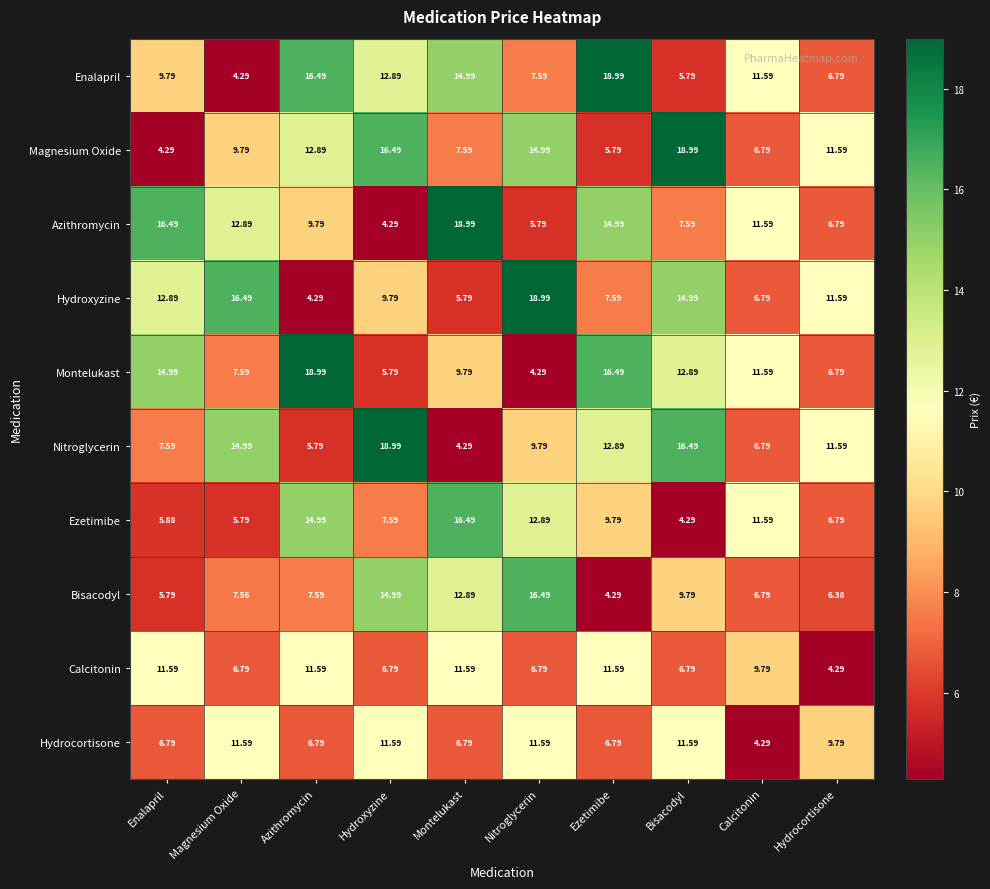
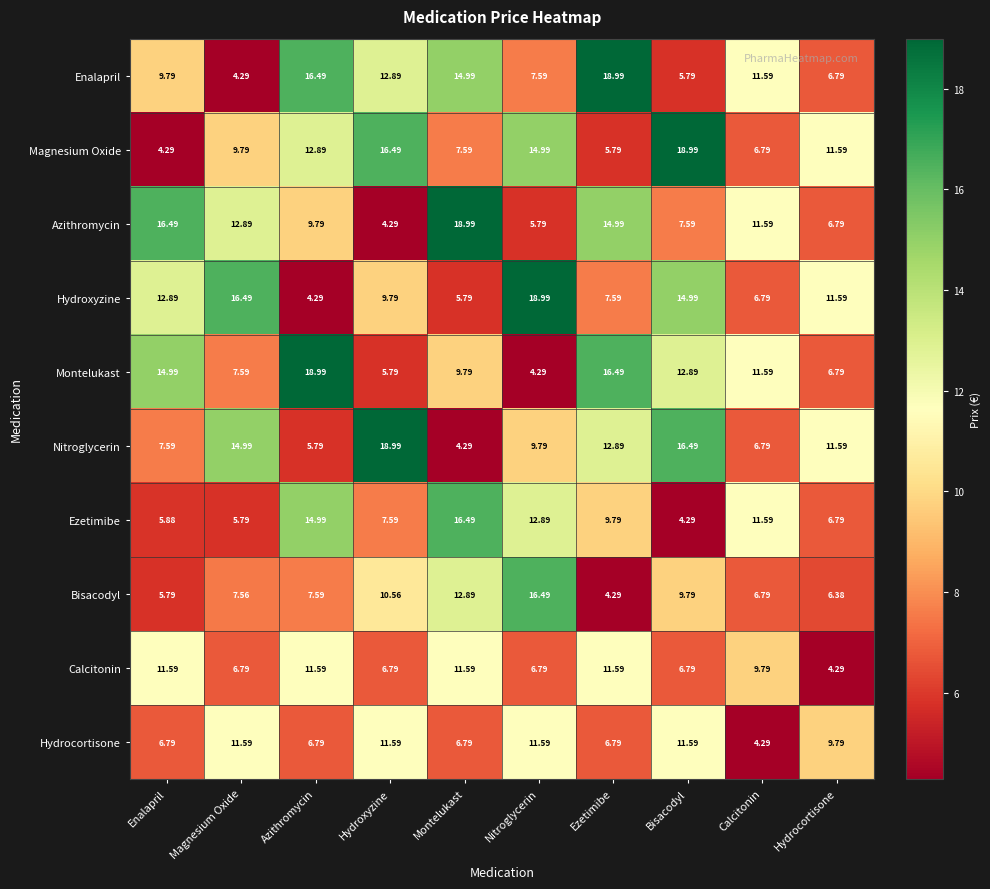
  {
    "Enalapril": {
      "Enalapril": 9.79,
      "Magnesium Oxide": 4.29,
      "Azithromycin": 16.49,
      "Hydroxyzine": 12.89,
      "Montelukast": 14.99,
      "Nitroglycerin": 7.59,
      "Ezetimibe": 18.99,
      "Bisacodyl": 5.79,
      "Calcitonin": 11.59
    },
    "Magnesium Oxide": {
      "Enalapril": 4.29,
      "Magnesium Oxide": 9.79,
      "Azithromycin": 12.89,
      "Hydroxyzine": 16.49,
      "Montelukast": 7.59,
      "Nitroglycerin": 14.99,
      "Ezetimibe": 5.79,
      "Bisacodyl": 18.99,
      "Calcitonin": 6.79,
      "Hydrocortisone": 11.59
    },
    "Azithromycin": {
      "Enalapril": 16.49,
      "Magnesium Oxide": 12.89,
      "Azithromycin": 9.79,
      "Hydroxyzine": 4.29,
      "Montelukast": 18.99,
      "Nitroglycerin": 5.79,
      "Ezetimibe": 14.99,
      "Bisacodyl": 7.59,
      "Calcitonin": 11.59,
      "Hydrocortisone": 6.79
    },
    "Hydroxyzine": {
      "Enalapril": 12.89,
      "Magnesium Oxide": 16.49,
      "Azithromycin": 4.29,
      "Hydroxyzine": 9.79,
      "Montelukast": 5.79,
      "Nitroglycerin": 18.99,
      "Ezetimibe": 7.59,
      "Bisacodyl": 14.99,
      "Calcitonin": 6.79,
      "Hydrocortisone": 11.59
    },
    "Montelukast": {
      "Enalapril": 14.99,
      "Magnesium Oxide": 7.59,
      "Azithromycin": 18.99,
      "Hydroxyzine": 5.79,
      "Montelukast": 9.79,
      "Nitroglycerin": 4.29,
      "Ezetimibe": 16.49,
      "Bisacodyl": 12.89,
      "Calcitonin": 11.59,
      "Hydrocortisone": 6.79
    },
    "Nitroglycerin": {
      "Enalapril": 7.59,
      "Magnesium Oxide": 14.99,
      "Azithromycin": 5.79,
      "Hydroxyzine": 18.99,
      "Montelukast": 4.29,
      "Nitroglycerin": 9.79,
      "Ezetimibe": 12.89,
      "Bisacodyl": 16.49,
      "Calcitonin": 6.79,
      "Hydrocortisone": 11.59
    },
    "Ezetimibe": {
      "Enalapril": 5.88,
      "Magnesium Oxide": 5.79,
      "Azithromycin": 14.99,
      "Hydroxyzine": 7.59,
      "Montelukast": 16.49,
      "Nitroglycerin": 12.89,
      "Ezetimibe": 9.79,
      "Bisacodyl": 4.29,
      "Calcitonin": 11.59,
      "Hydrocortisone": 6.79
    },
    "Bisacodyl": {
      "Enalapril": 5.79,
      "Magnesium Oxide": 7.56,
      "Azithromycin": 7.59,
-     "Hydroxyzine": 14.99,
+     "Hydroxyzine": 10.56,
      "Montelukast": 12.89,
      "Nitroglycerin": 16.49,
      "Ezetimibe": 4.29,
      "Bisacodyl": 9.79,
      "Calcitonin": 6.79,
      "Hydrocortisone": 6.38
    },
    "Calcitonin": {
      "Enalapril": 11.59,
      "Magnesium Oxide": 6.79,
      "Azithromycin": 11.59,
      "Hydroxyzine": 6.79,
      "Montelukast": 11.59,
      "Nitroglycerin": 6.79,
      "Ezetimibe": 11.59,
      "Bisacodyl": 6.79,
      "Calcitonin": 9.79,
      "Hydrocortisone": 4.29
    },
    "Hydrocortisone": {
      "Enalapril": 6.79,
      "Magnesium Oxide": 11.59,
      "Azithromycin": 6.79,
      "Hydroxyzine": 11.59,
      "Montelukast": 6.79,
      "Nitroglycerin": 11.59,
      "Ezetimibe": 6.79,
      "Bisacodyl": 11.59,
      "Calcitonin": 4.29,
      "Hydrocortisone": 9.79
    }
  }
